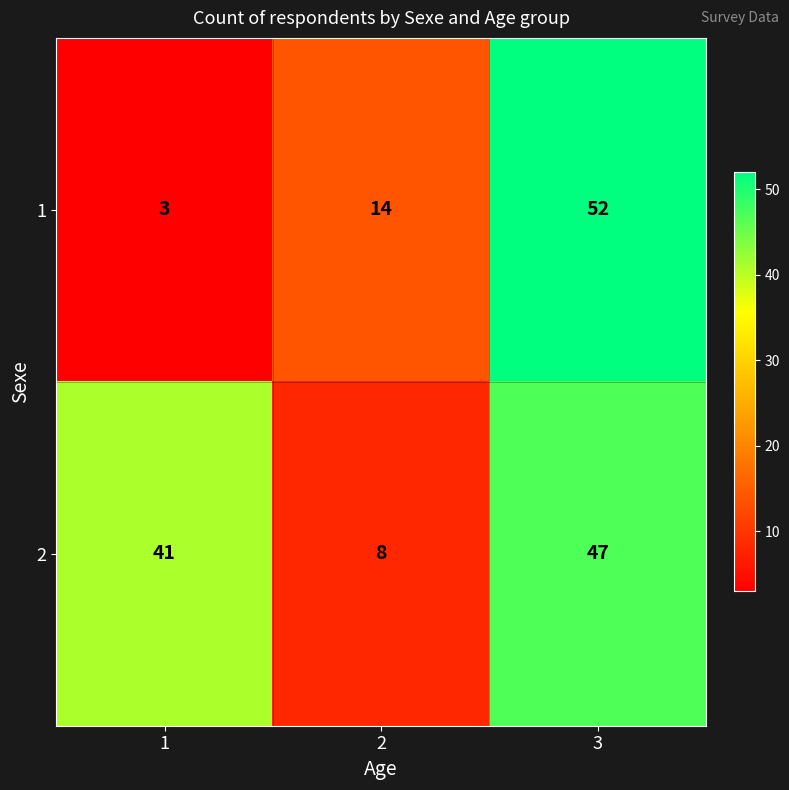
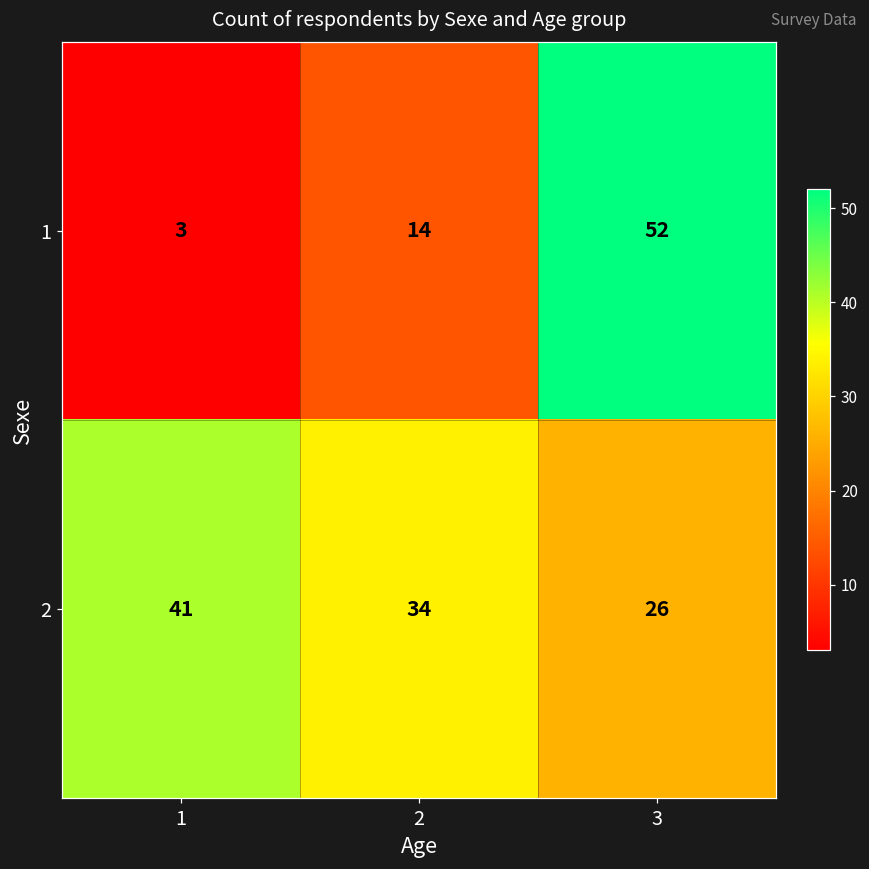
  {
    "1": {
      "1": 3,
      "2": 14,
      "3": 52
    },
    "2": {
      "1": 41,
-     "2": 8,
-     "3": 47
+     "2": 34,
+     "3": 26
    }
  }
